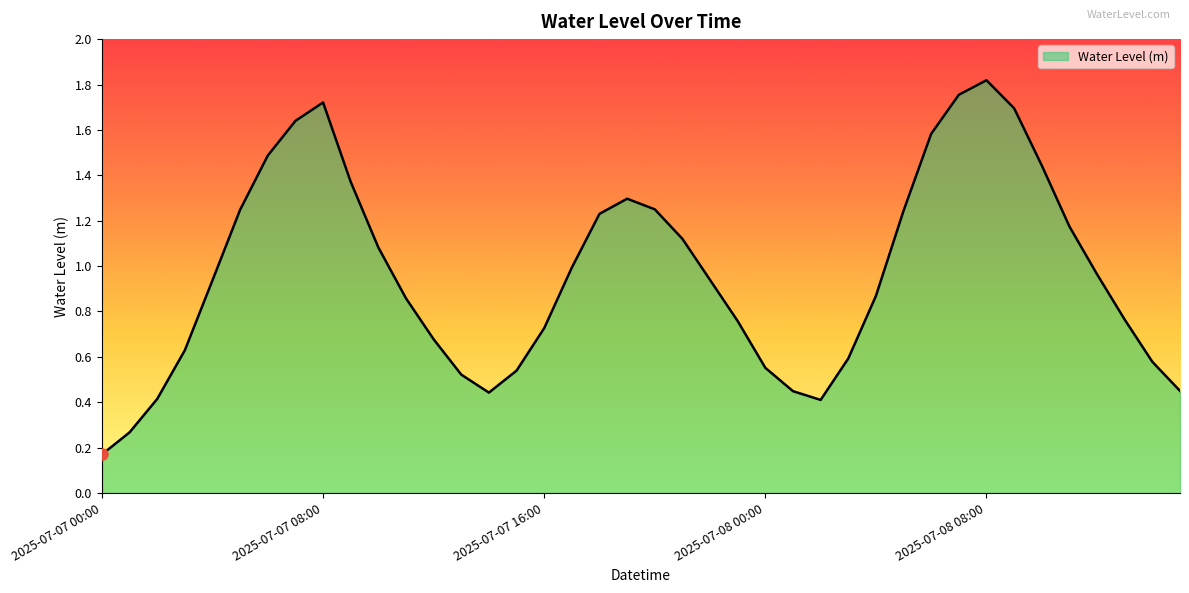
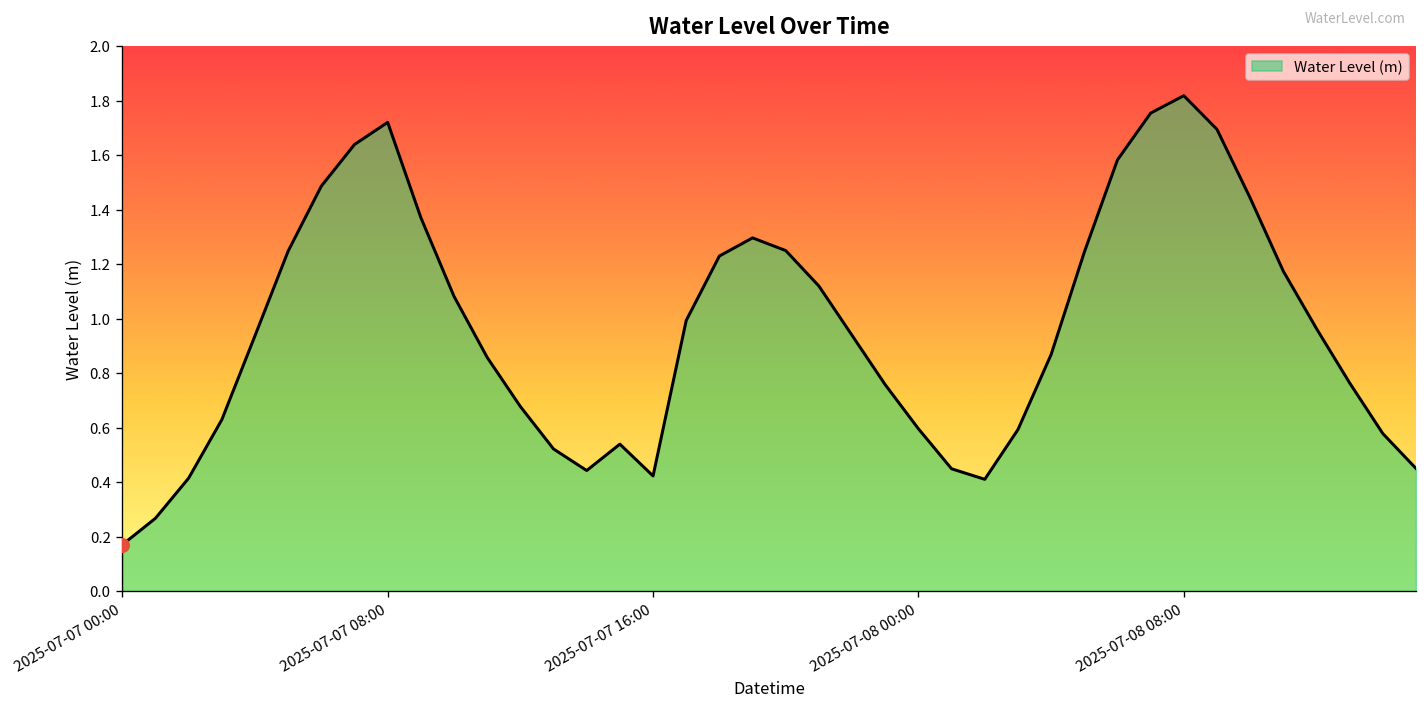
  {
    "Water Level (m)": {
      "2025-07-07 08:00": 1.72,
-     "2025-07-07 16:00": 0.73,
-     "2025-07-08 00:00": 0.55,
+     "2025-07-07 16:00": 0.42,
+     "2025-07-08 00:00": 0.60,
      "2025-07-08 08:00": 1.82
    }
  }
